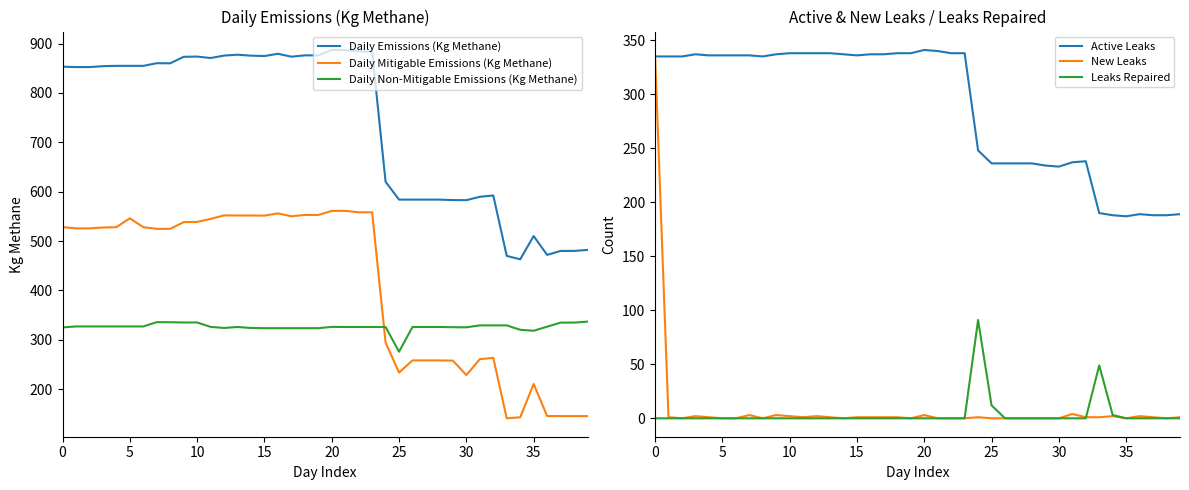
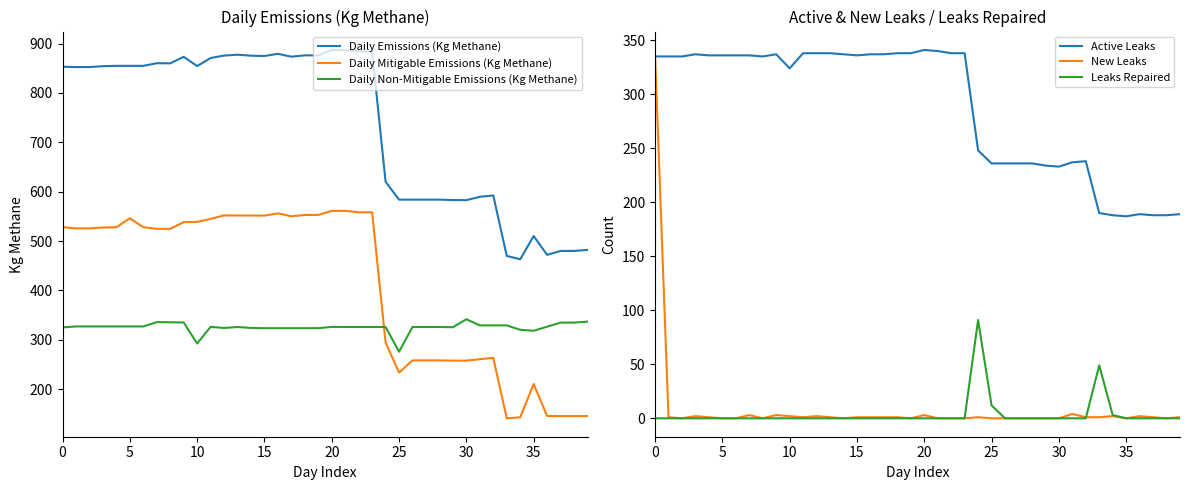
  {
    "Daily Emissions (Kg Methane)": {
      "Daily Emissions (Kg Methane)": {
        "0": 850,
        "5": 850,
-       "10": 870,
+       "10": 850,
        "15": 870,
        "25": 580,
        "30": 580,
        "35": 510
      },
      "Daily Mitigable Emissions (Kg Methane)": {
        "0": 530,
        "5": 550,
        "10": 540,
        "15": 550,
        "20": 560,
        "25": 230,
-       "30": 230,
+       "30": 260,
        "35": 210
      },
      "Daily Non-Mitigable Emissions (Kg Methane)": {
        "0": 320,
        "5": 330,
-       "10": 330,
+       "10": 290,
        "15": 320,
        "20": 330,
        "25": 280,
-       "30": 330,
+       "30": 340,
        "35": 320
      }
    },
    "Active & New Leaks / Leaks Repaired": {
      "Active Leaks": {
        "5": 336,
-       "10": 338,
+       "10": 324,
        "15": 336,
        "20": 341,
        "25": 236,
        "30": 233,
        "35": 187
      },
      "New Leaks": {
        "20": 3,
        "25": 0
      },
      "Leaks Repaired": {
        "0": 0,
        "20": 0,
        "25": 12
      }
    }
  }
